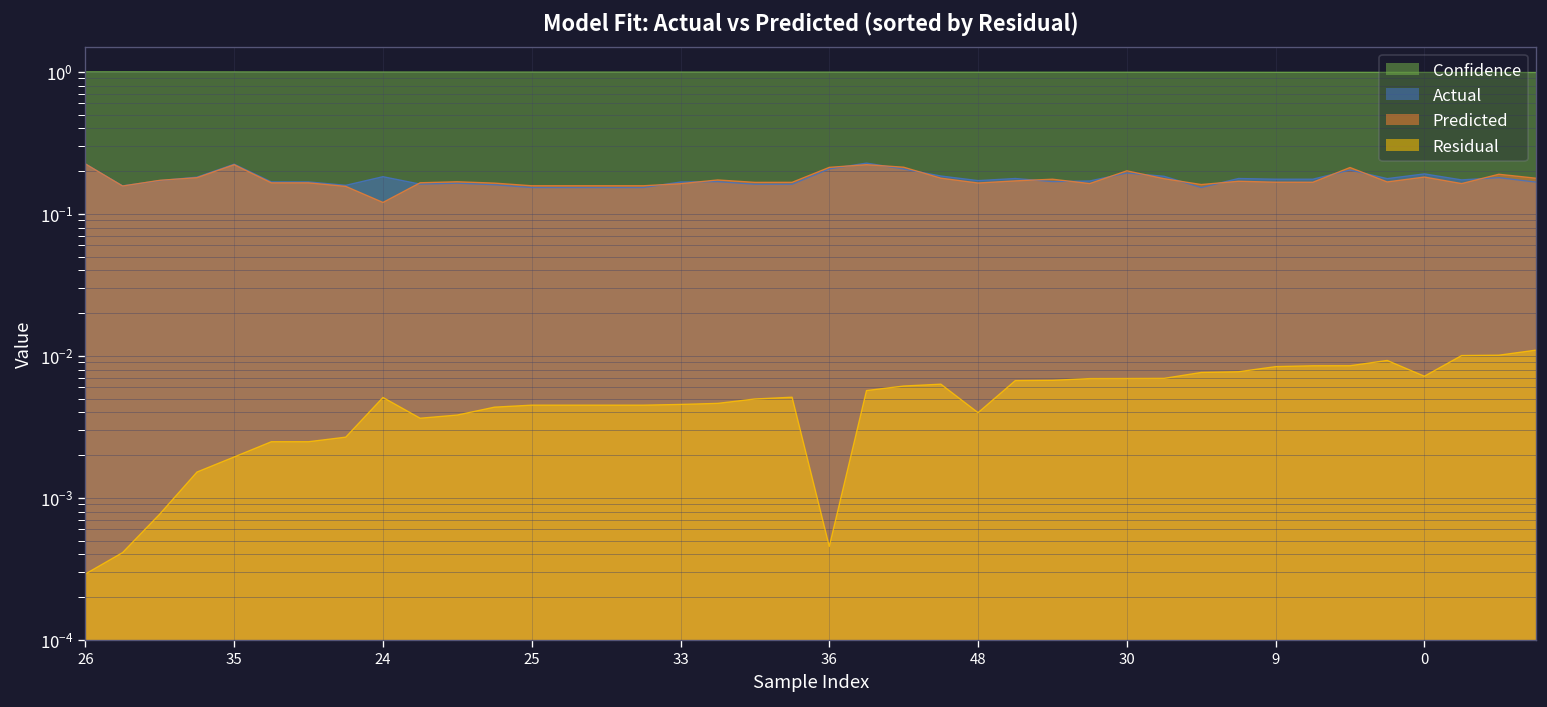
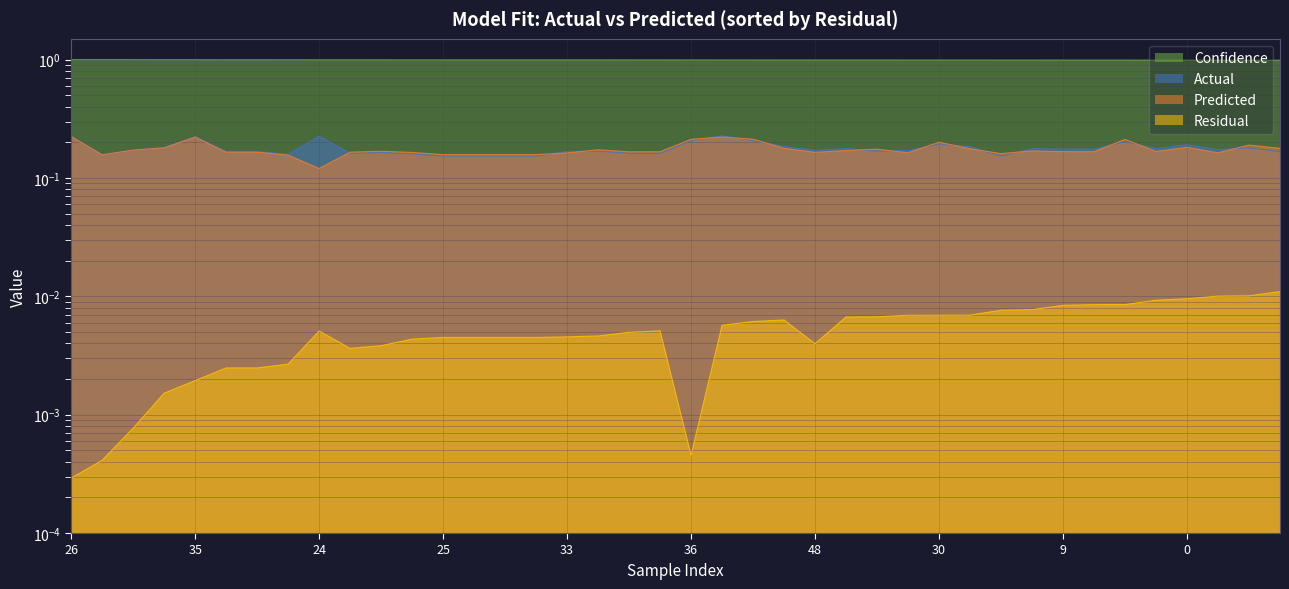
  {
    "Confidence": {
      "24": 1.0,
      "36": 1.0,
      "48": 1.0
    },
    "Actual": {
-     "24": 0.18,
+     "24": 0.23,
      "0": 0.19
    },
    "Predicted": {
      "24": 0.12,
      "0": 0.18
    },
    "Residual": {
      "24": 0.005,
      "36": 0.00046,
      "48": 0.004,
-     "0": 0.007
+     "0": 0.010
    }
  }
